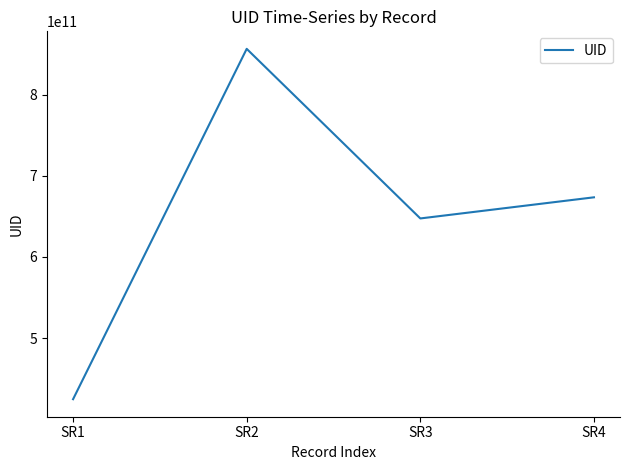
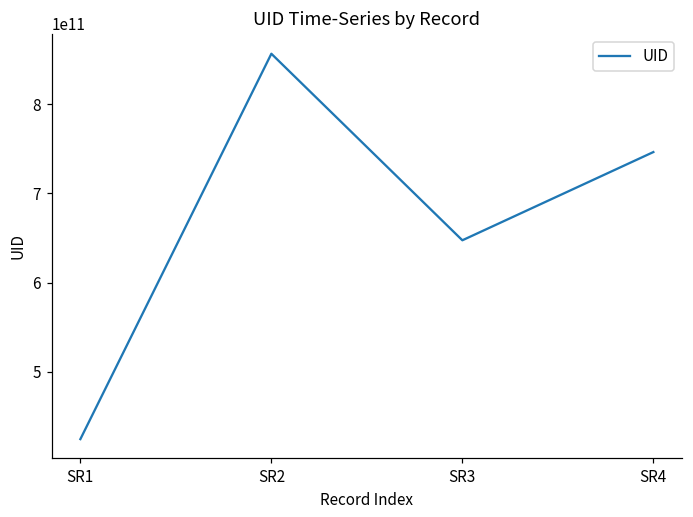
  {
    "SR1": 420000000000,
    "SR2": 860000000000,
    "SR3": 650000000000,
-   "SR4": 670000000000
+   "SR4": 750000000000
  }
